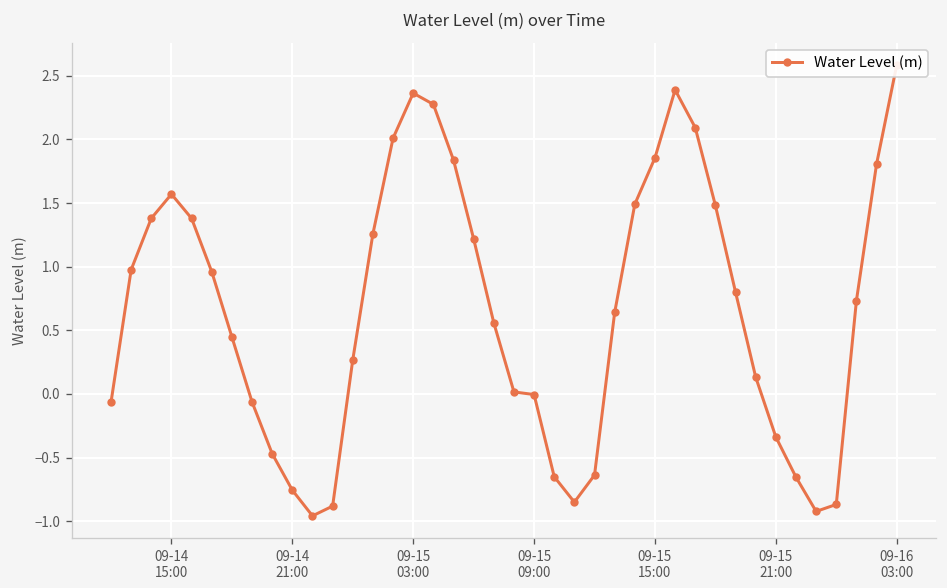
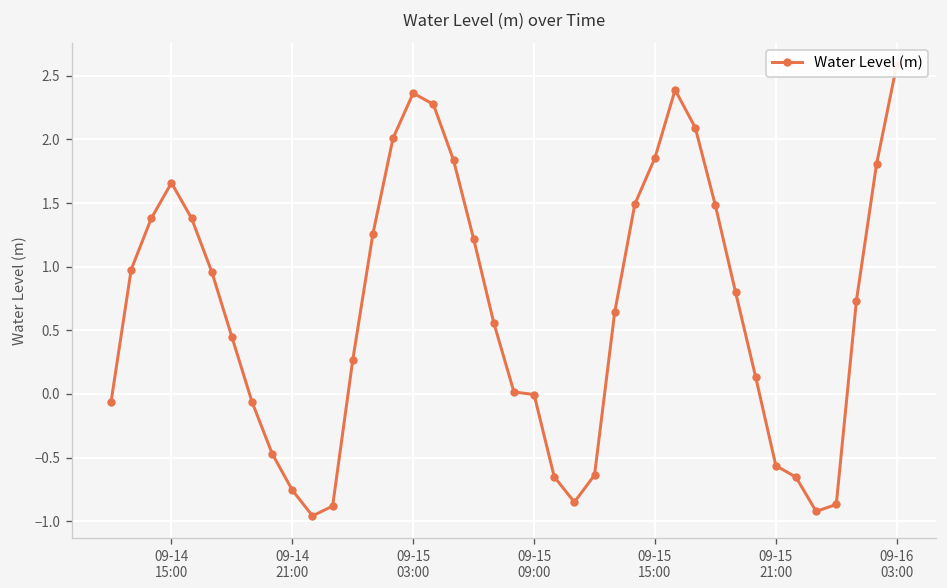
  {
-   "09-14 15:00": 1.57,
+   "09-14 15:00": 1.66,
    "09-14 21:00": -0.76,
    "09-15 03:00": 2.36,
    "09-15 09:00": 0.00,
    "09-15 15:00": 1.86,
-   "09-15 21:00": -0.34
+   "09-15 21:00": -0.56
  }
